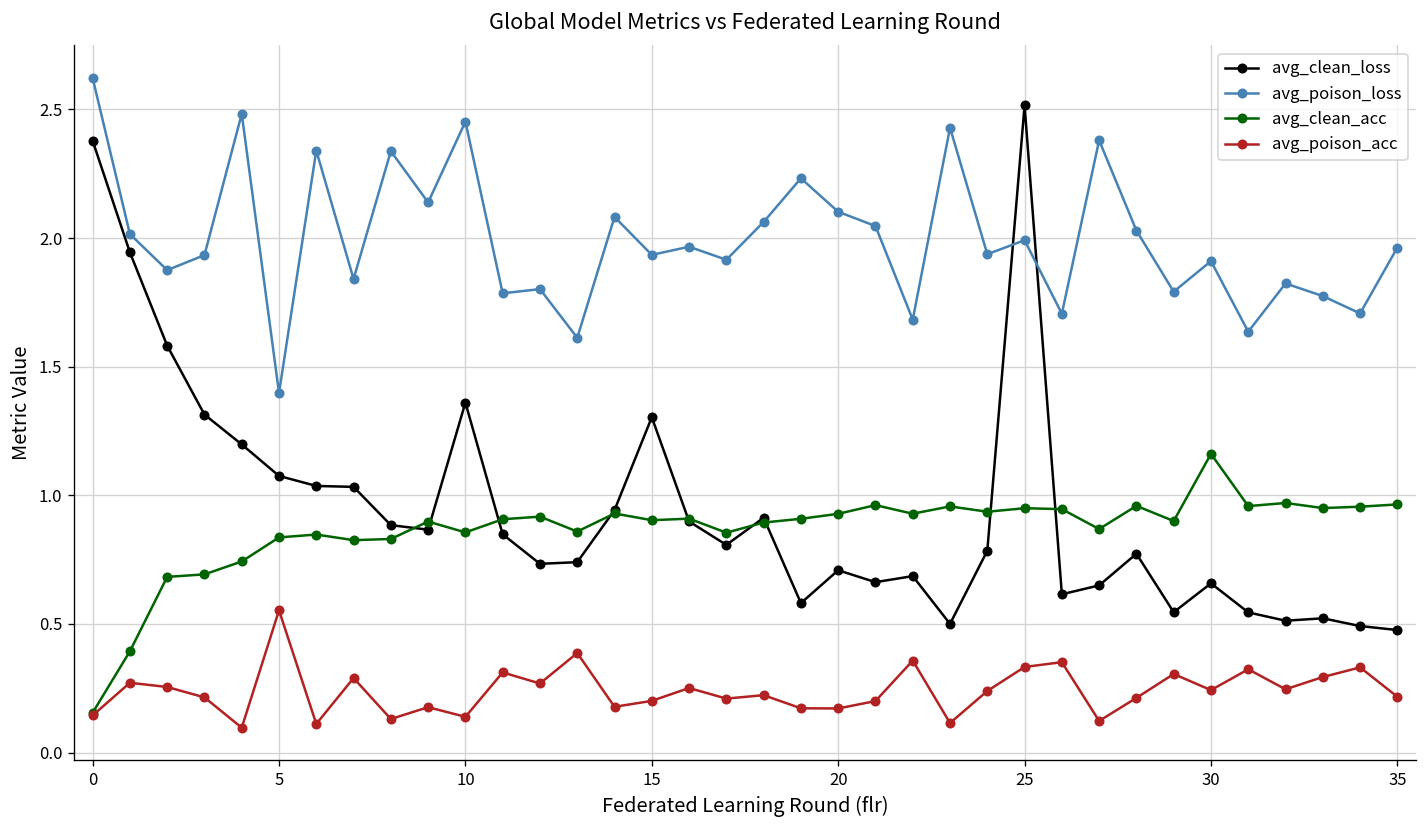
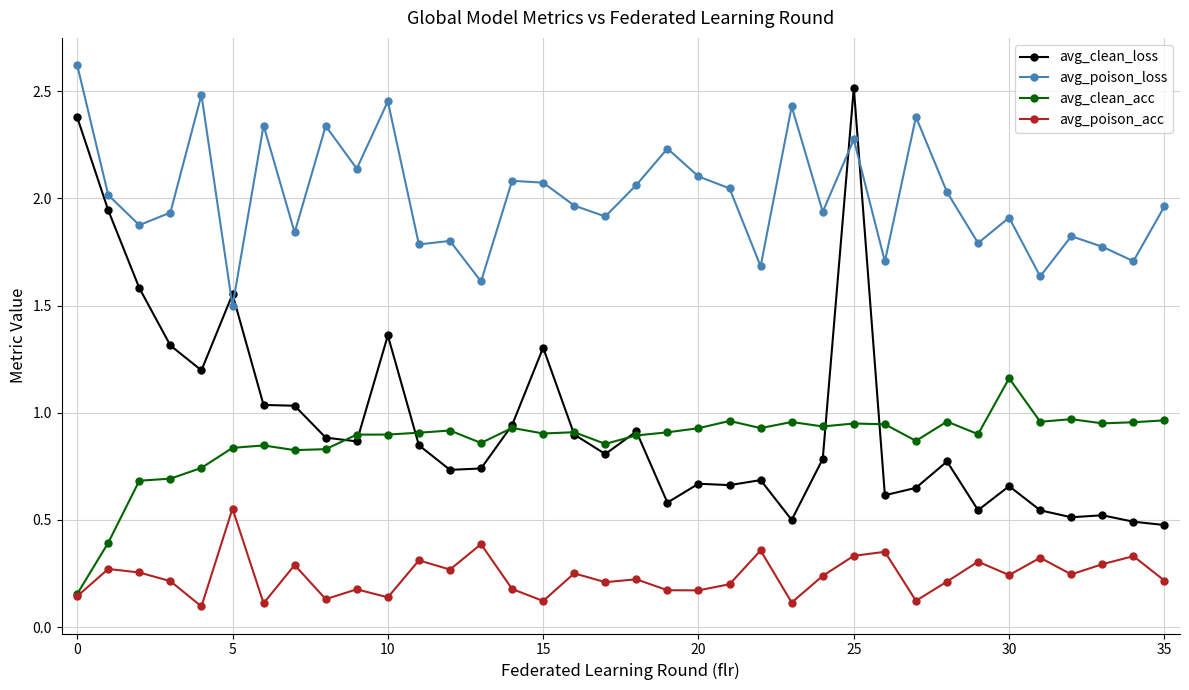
  {
    "avg_clean_loss": {
      "0": 2.38,
-     "5": 1.08,
+     "5": 1.55,
      "10": 1.36,
      "15": 1.30,
-     "20": 0.71,
+     "20": 0.67,
      "25": 2.52,
      "30": 0.66,
      "35": 0.48
    },
    "avg_poison_loss": {
      "0": 2.62,
-     "5": 1.40,
+     "5": 1.50,
      "10": 2.45,
-     "15": 1.93,
+     "15": 2.07,
      "20": 2.10,
-     "25": 1.99,
+     "25": 2.27,
      "30": 1.91,
      "35": 1.96
    },
    "avg_clean_acc": {
      "5": 0.84,
-     "10": 0.86,
+     "10": 0.90,
      "15": 0.90,
      "20": 0.93,
      "25": 0.95,
      "30": 1.16,
      "35": 0.96
    },
    "avg_poison_acc": {
      "5": 0.55,
      "10": 0.14,
-     "15": 0.20,
+     "15": 0.12,
      "20": 0.17,
      "25": 0.33,
      "30": 0.24,
      "35": 0.22
    }
  }
